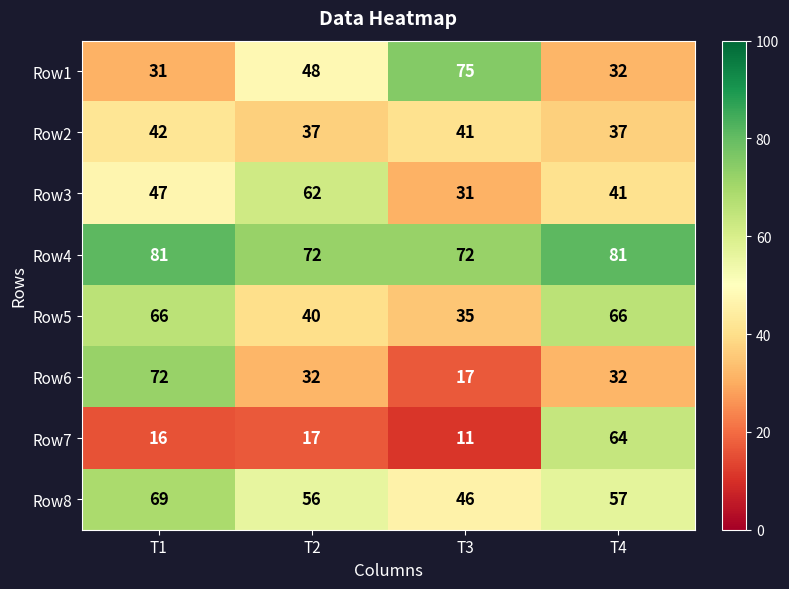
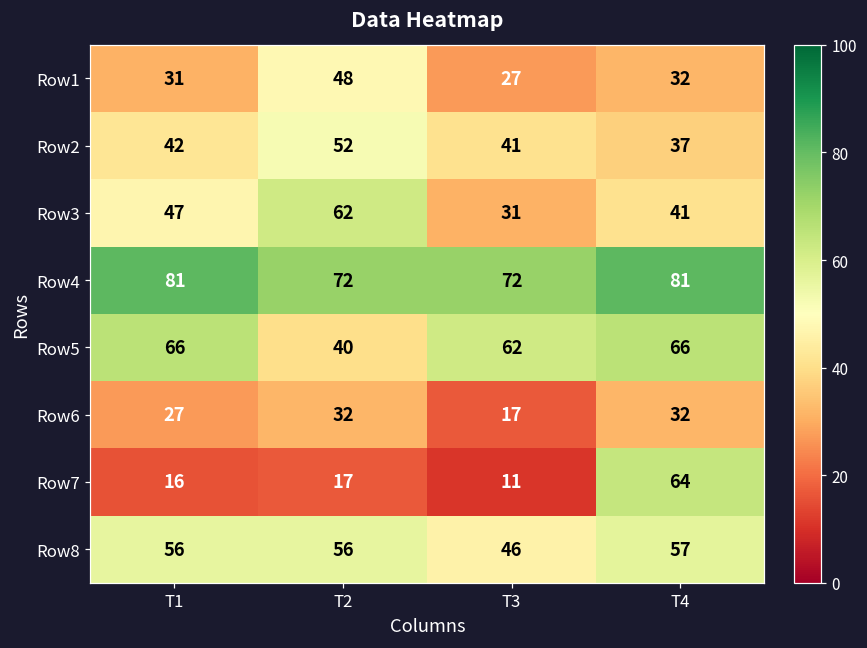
  {
    "Row1": {
      "T1": 31,
      "T2": 48,
-     "T3": 75,
+     "T3": 27,
      "T4": 32
    },
    "Row2": {
      "T1": 42,
-     "T2": 37,
+     "T2": 52,
      "T3": 41,
      "T4": 37
    },
    "Row3": {
      "T1": 47,
      "T2": 62,
      "T3": 31,
      "T4": 41
    },
    "Row4": {
      "T1": 81,
      "T2": 72,
      "T3": 72,
      "T4": 81
    },
    "Row5": {
      "T1": 66,
      "T2": 40,
-     "T3": 35,
+     "T3": 62,
      "T4": 66
    },
    "Row6": {
-     "T1": 72,
+     "T1": 27,
      "T2": 32,
      "T3": 17,
      "T4": 32
    },
    "Row7": {
      "T1": 16,
      "T2": 17,
      "T3": 11,
      "T4": 64
    },
    "Row8": {
-     "T1": 69,
+     "T1": 56,
      "T2": 56,
      "T3": 46,
      "T4": 57
    }
  }
